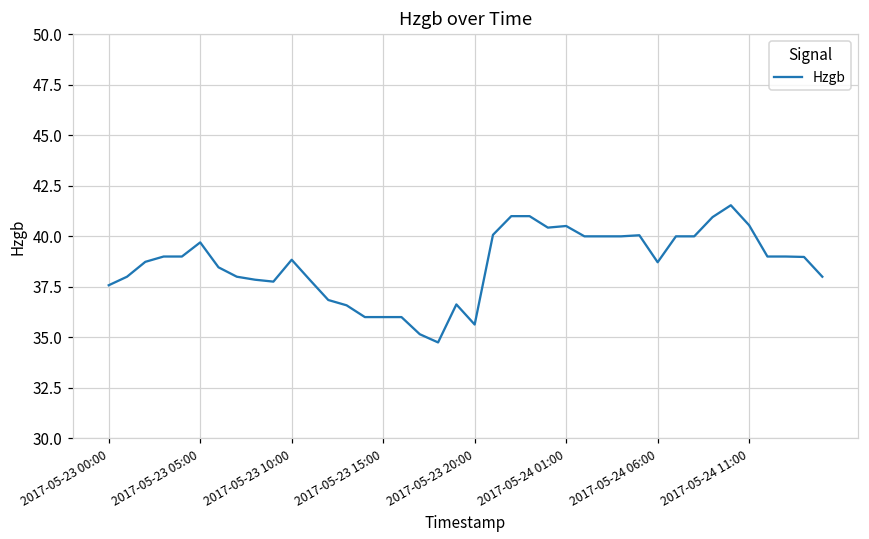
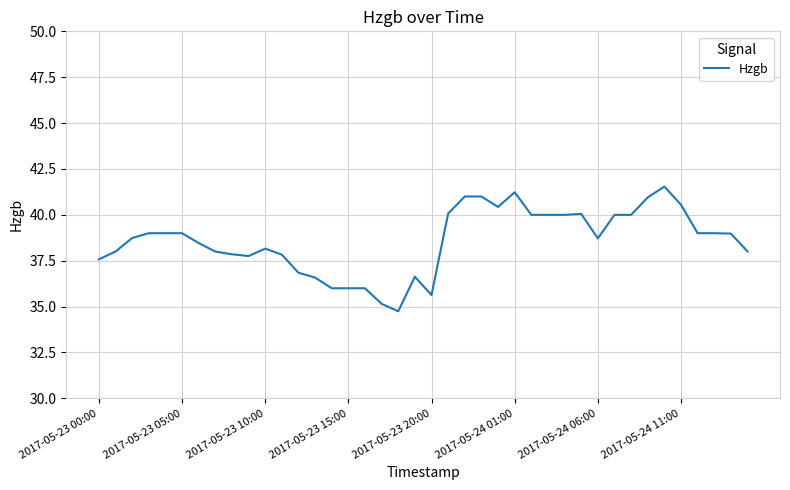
  {
    "2017-05-23 00:00": 37.6,
-   "2017-05-23 05:00": 39.7,
-   "2017-05-23 10:00": 38.8,
+   "2017-05-23 05:00": 39.0,
+   "2017-05-23 10:00": 38.2,
    "2017-05-23 15:00": 36.0,
    "2017-05-23 20:00": 35.6,
-   "2017-05-24 01:00": 40.5,
+   "2017-05-24 01:00": 41.2,
    "2017-05-24 06:00": 38.7,
    "2017-05-24 11:00": 40.5
  }
